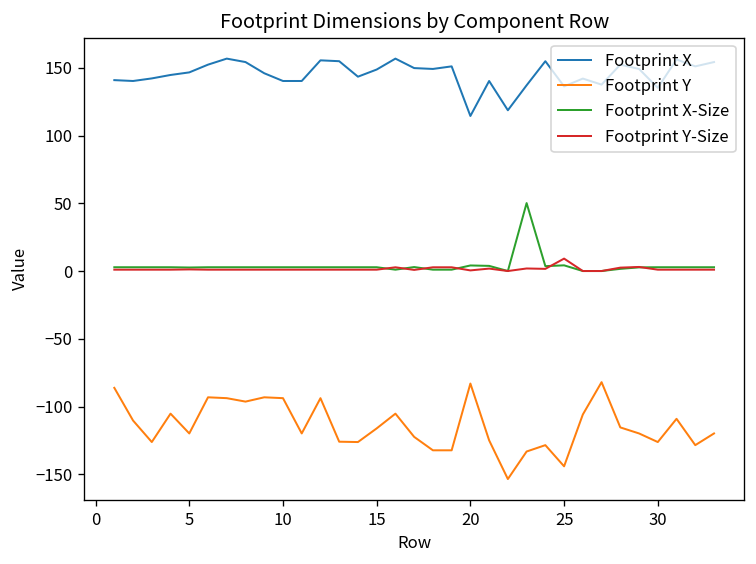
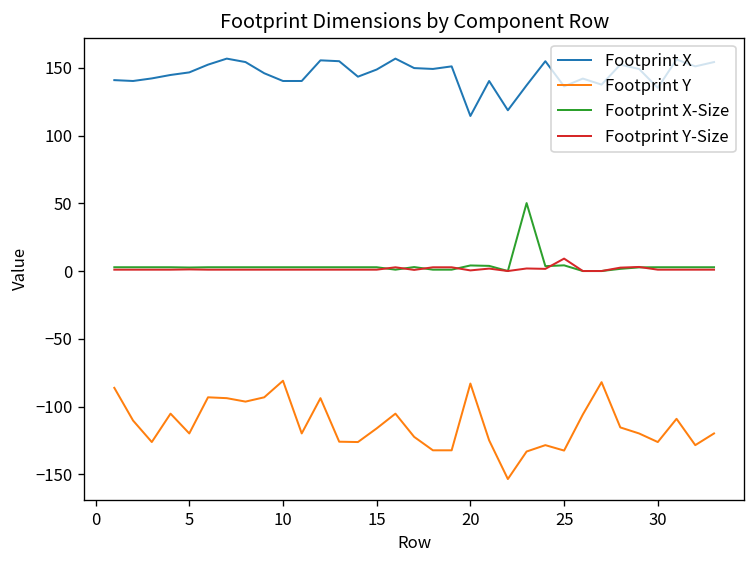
  {
    "Footprint X": {
      "5": 147,
      "10": 140,
      "15": 149,
      "20": 114
    },
    "Footprint Y": {
      "5": -120,
-     "10": -94,
+     "10": -81,
      "15": -116,
      "20": -83,
-     "25": -144,
+     "25": -132,
      "30": -126
    },
    "Footprint X-Size": {
      "20": 4,
      "25": 4
    },
    "Footprint Y-Size": {
      "20": 0,
      "25": 9
    }
  }
